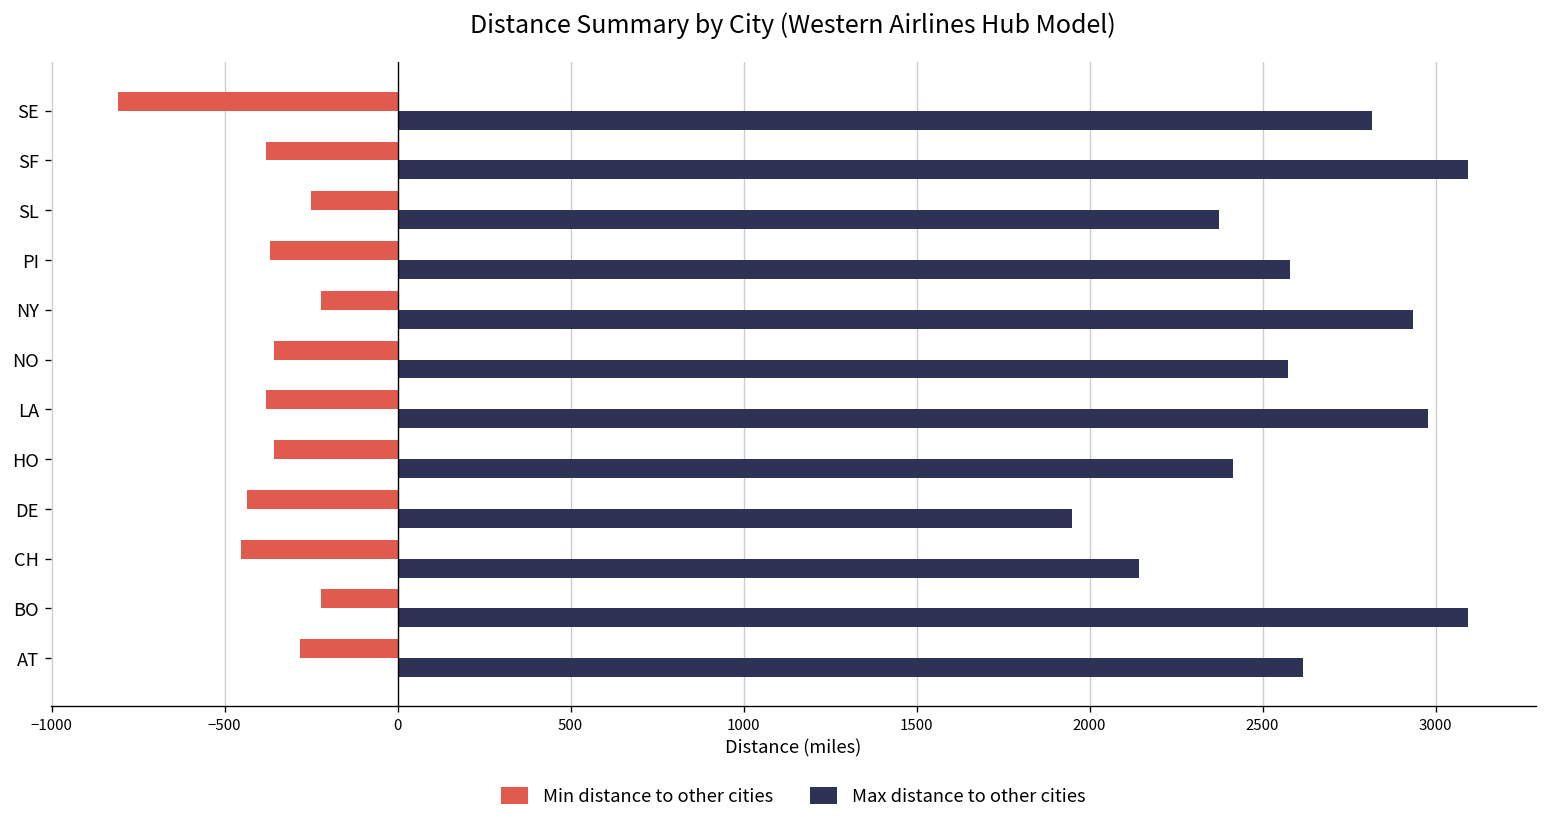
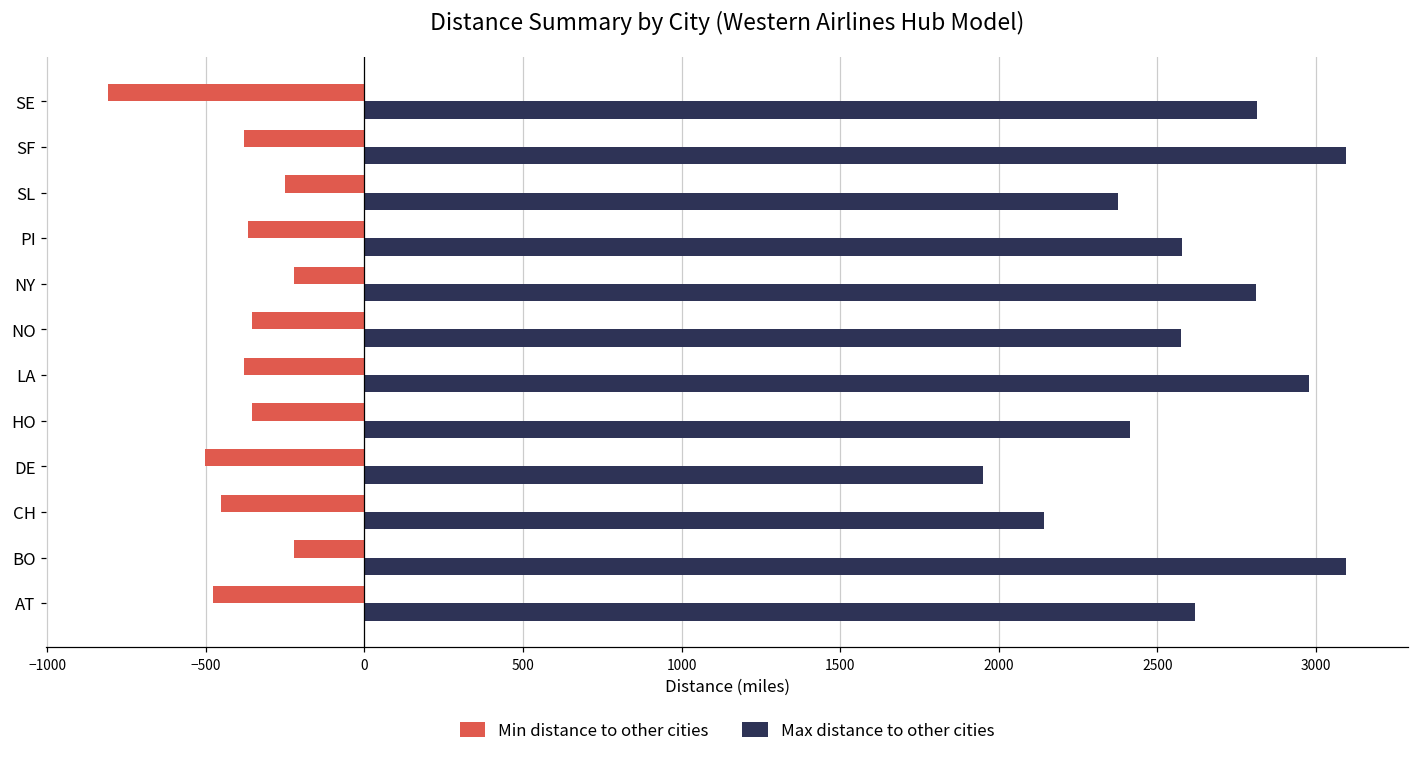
  {
    "Min distance to other cities": {
      "SE": -810,
      "SF": -380,
      "SL": -250,
      "PI": -370,
      "NY": -220,
      "NO": -360,
      "LA": -380,
      "HO": -360,
-     "DE": -440,
+     "DE": -500,
      "CH": -450,
      "BO": -220,
-     "AT": -280
+     "AT": -480
    },
    "Max distance to other cities": {
      "SE": 2820,
      "SF": 3100,
      "SL": 2380,
      "PI": 2580,
-     "NY": 2930,
+     "NY": 2810,
      "NO": 2570,
      "LA": 2980,
      "HO": 2420,
      "DE": 1950,
      "CH": 2140,
      "BO": 3100,
      "AT": 2620
    }
  }
